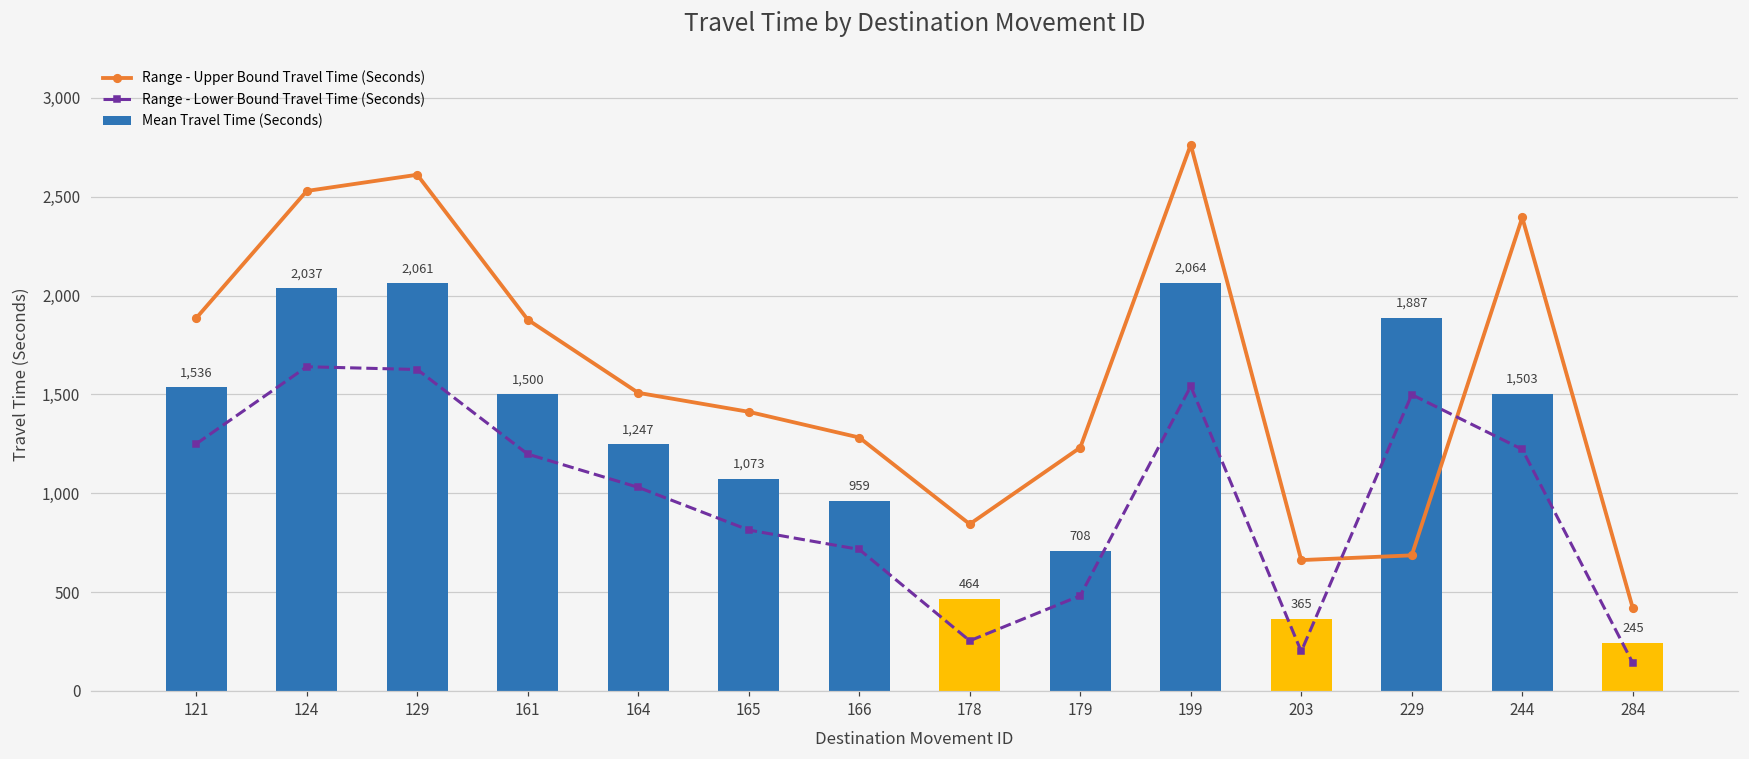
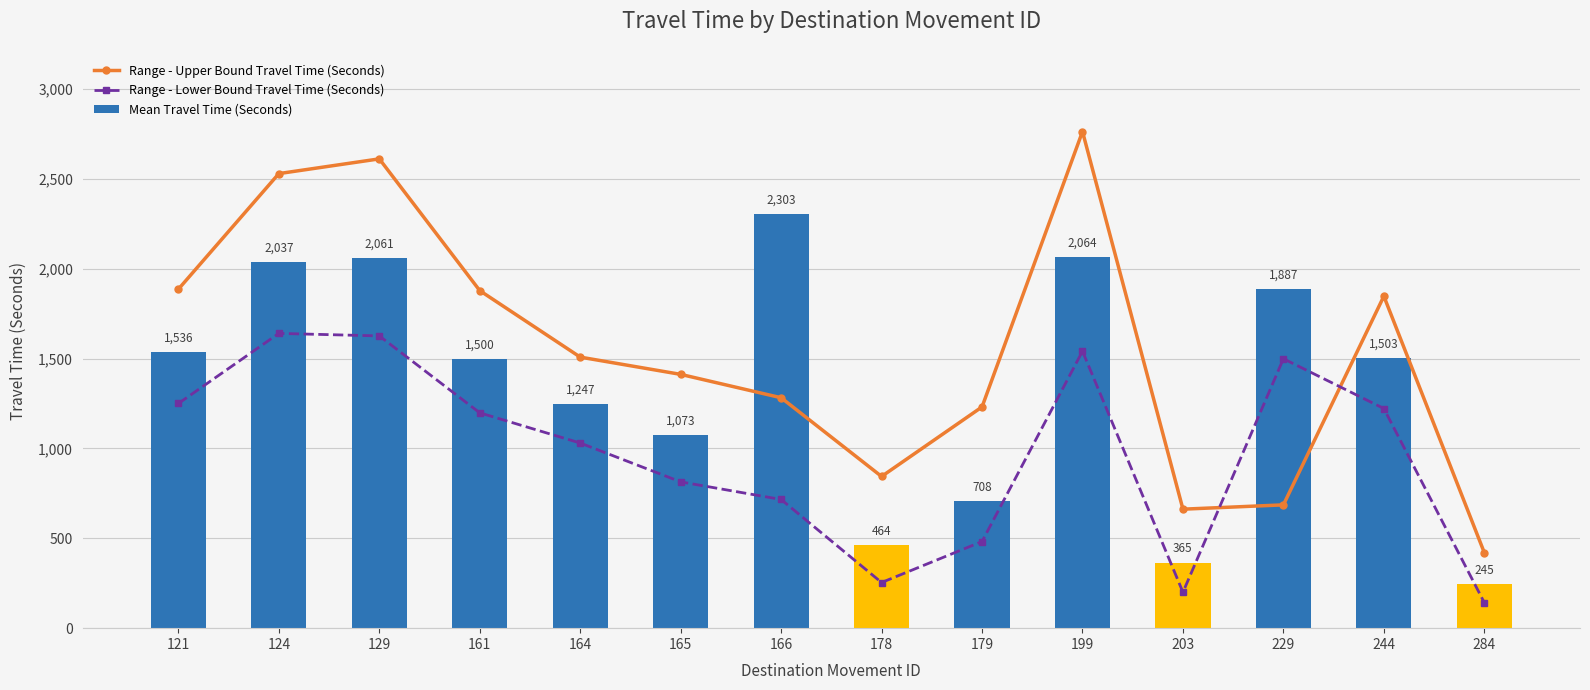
  {
    "Range - Upper Bound Travel Time (Seconds)": {
      "121": "1,890",
      "124": "2,530",
      "129": "2,610",
      "161": "1,880",
      "164": "1,510",
      "165": "1,410",
      "166": "1,280",
      "178": "840",
      "179": "1,230",
      "199": "2,760",
      "203": "660",
      "229": "690",
-     "244": "2,400",
+     "244": "1,850",
      "284": "420"
    },
    "Mean Travel Time (Seconds)": {
      "121": "1,536",
      "124": "2,037",
      "129": "2,061",
      "161": "1,500",
      "164": "1,247",
      "165": "1,073",
-     "166": "959",
+     "166": "2,303",
      "178": "464",
      "179": "708",
      "199": "2,064",
      "203": "365",
      "229": "1,887",
      "244": "1,503",
      "284": "245"
    },
    "Range - Lower Bound Travel Time (Seconds)": {
      "121": "1,250",
      "124": "1,640",
      "129": "1,630",
      "161": "1,200",
      "164": "1,030",
      "165": "810",
      "166": "720",
      "178": "250",
      "179": "480",
      "199": "1,540",
      "203": "200",
      "229": "1,500",
      "244": "1,220",
      "284": "140"
    }
  }
